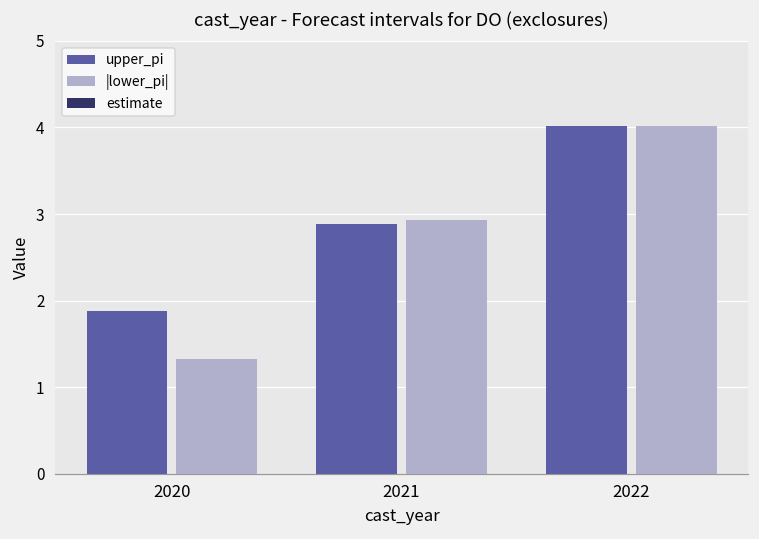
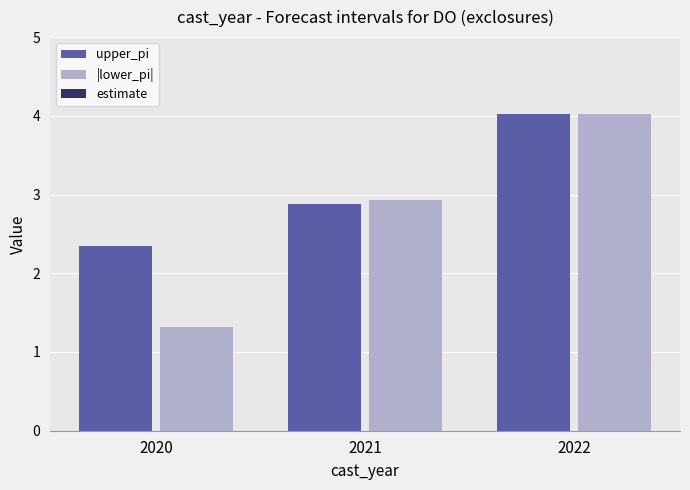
  {
    "upper_pi": {
-     "2020": 1.9,
+     "2020": 2.3,
      "2021": 2.9,
      "2022": 4.0
    },
    "|lower_pi|": {
      "2020": 1.3,
      "2021": 2.9,
      "2022": 4.0
    },
    "estimate": {
      "2020": 0.0,
      "2021": 0.0,
      "2022": 0.0
    }
  }
